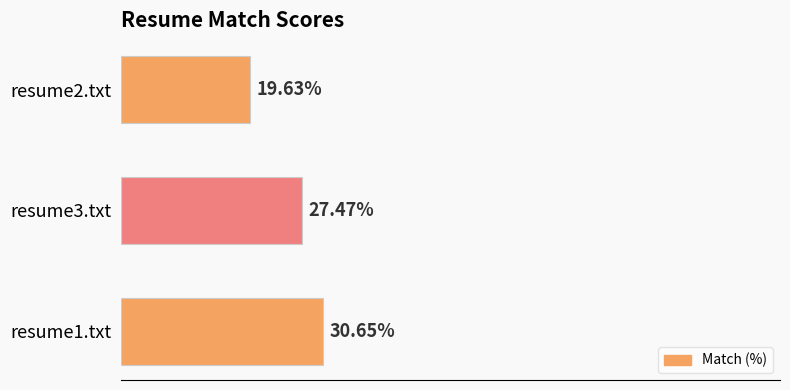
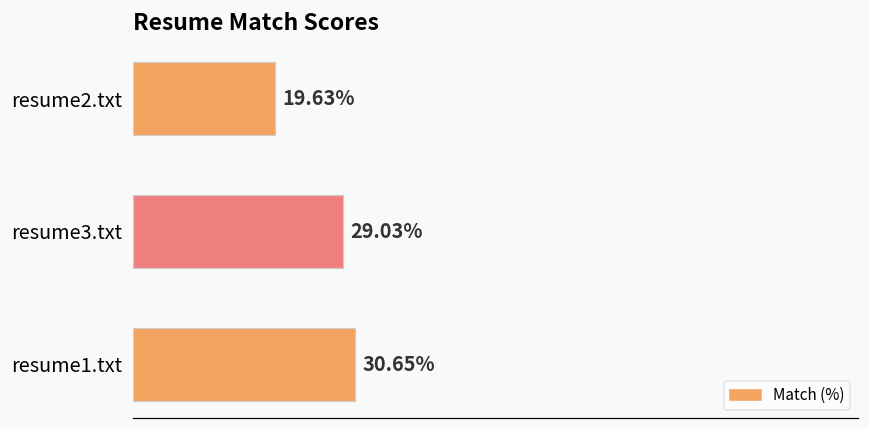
  {
    "resume2.txt": "19.63%",
-   "resume3.txt": "27.47%",
+   "resume3.txt": "29.03%",
    "resume1.txt": "30.65%"
  }
